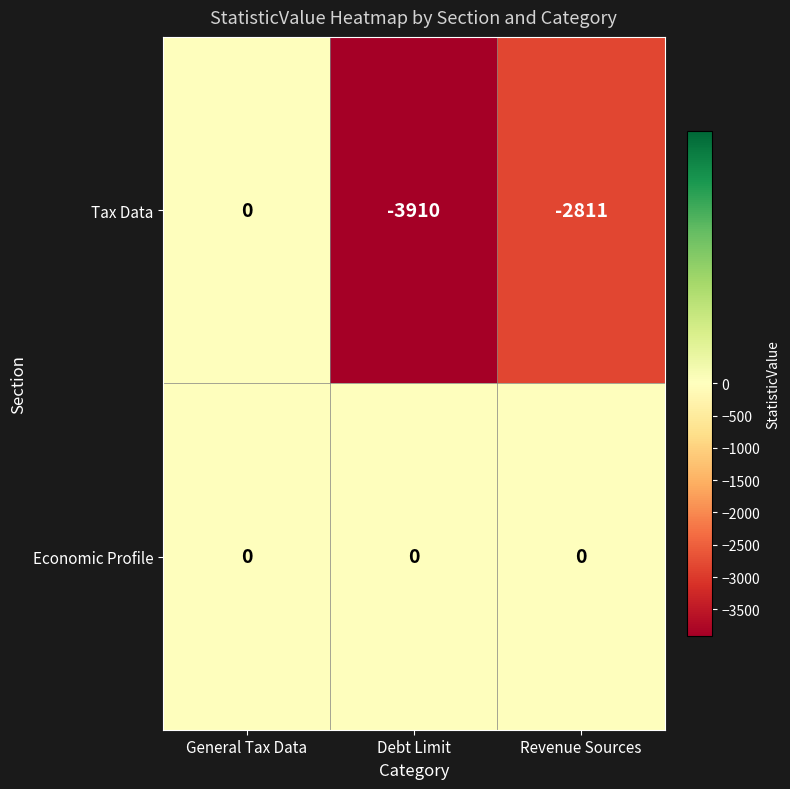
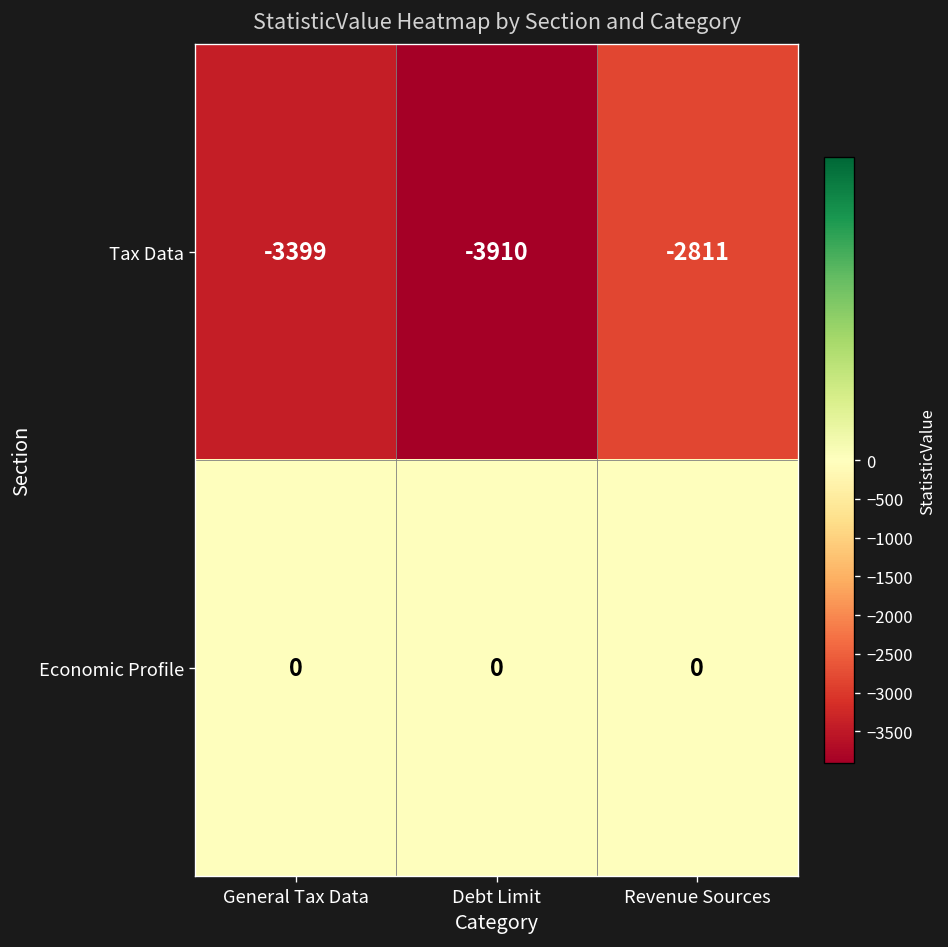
  {
    "Tax Data": {
-     "General Tax Data": 0,
+     "General Tax Data": -3399,
      "Debt Limit": -3910,
      "Revenue Sources": -2811
    },
    "Economic Profile": {
      "General Tax Data": 0,
      "Debt Limit": 0,
      "Revenue Sources": 0
    }
  }
